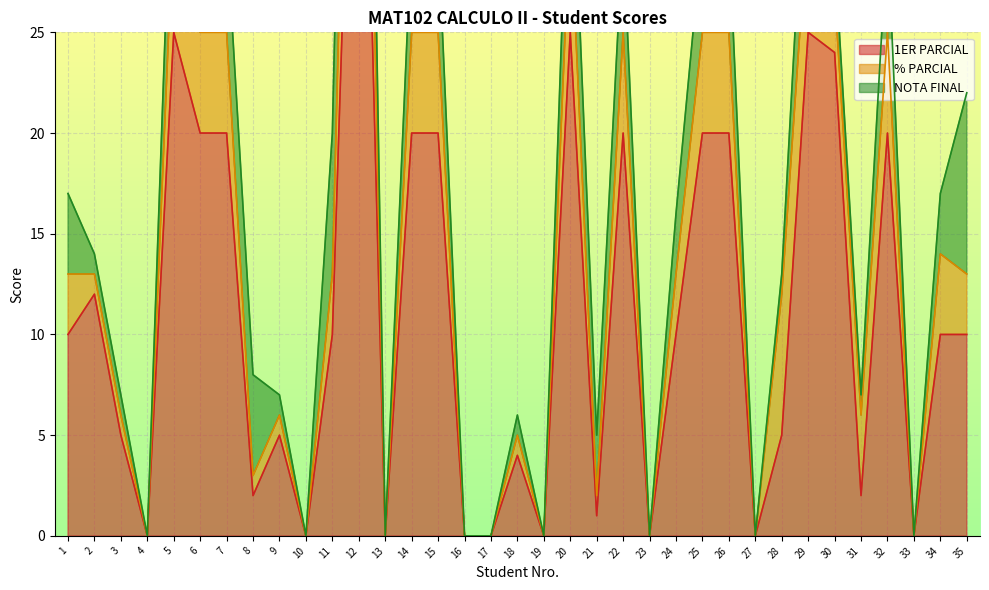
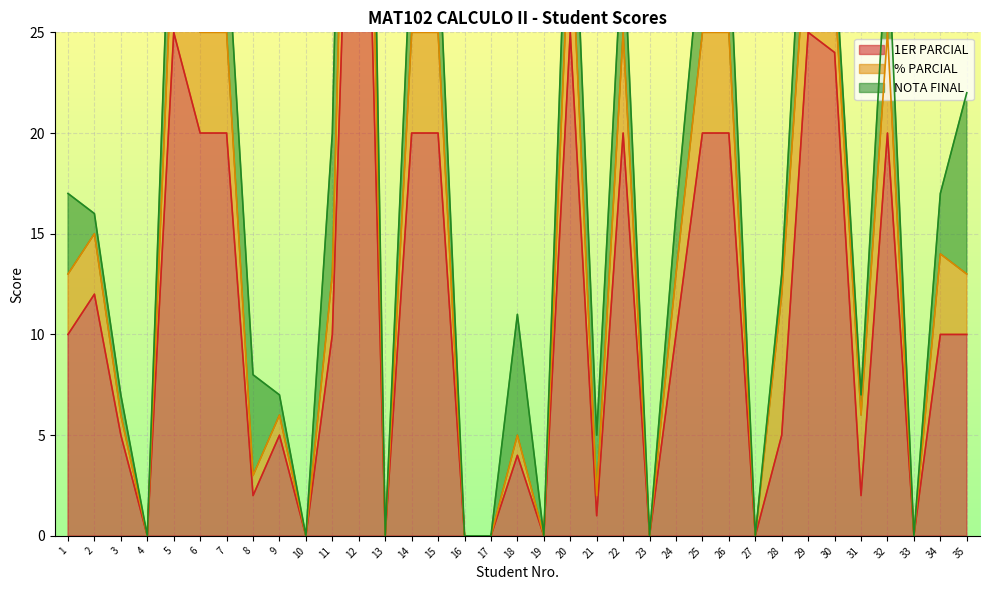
  {
    "1ER PARCIAL": {
      "1": 10,
      "2": 12,
      "3": 5,
      "5": 25,
      "6": 20,
      "7": 20,
      "8": 2,
      "9": 5,
      "11": 10,
      "14": 20,
      "15": 20,
      "18": 4,
      "20": 25,
      "21": 1,
      "22": 20,
      "24": 10,
      "25": 20,
      "26": 20,
      "28": 5,
      "29": 25,
      "30": 24,
      "31": 2,
      "32": 20,
      "34": 10,
      "35": 10
    },
    "% PARCIAL": {
      "1": 3,
-     "2": 1,
+     "2": 3,
      "3": 1,
      "6": 5,
      "7": 5,
      "8": 1,
      "9": 1,
      "11": 3,
      "14": 5,
      "15": 5,
      "18": 1,
      "21": 1,
      "22": 5,
      "24": 3,
      "25": 5,
      "26": 5,
      "28": 7,
      "31": 4,
      "32": 5,
      "34": 4,
      "35": 3
    },
    "NOTA FINAL": {
      "1": 4,
      "2": 1,
      "3": 1,
      "8": 5,
      "9": 1,
      "11": 7,
-     "18": 1,
+     "18": 6,
      "21": 3,
      "24": 3,
      "28": 1,
      "31": 1,
      "34": 3
    }
  }
